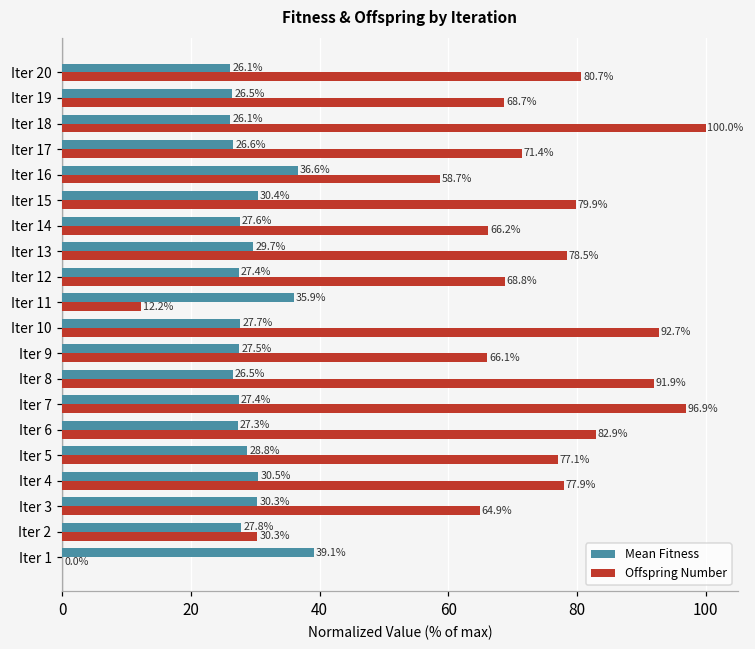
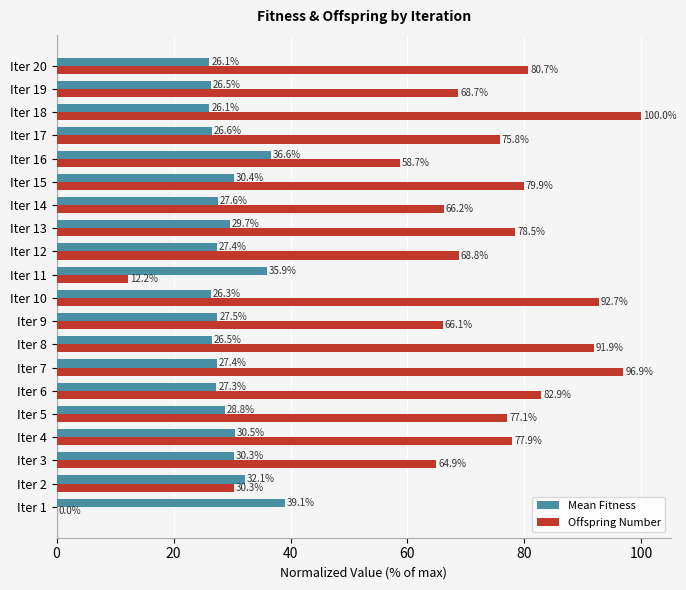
  {
    "Mean Fitness": {
      "Iter 20": "26.1%",
      "Iter 19": "26.5%",
      "Iter 18": "26.1%",
      "Iter 17": "26.6%",
      "Iter 16": "36.6%",
      "Iter 15": "30.4%",
      "Iter 14": "27.6%",
      "Iter 13": "29.7%",
      "Iter 12": "27.4%",
      "Iter 11": "35.9%",
-     "Iter 10": "27.7%",
+     "Iter 10": "26.3%",
      "Iter 9": "27.5%",
      "Iter 8": "26.5%",
      "Iter 7": "27.4%",
      "Iter 6": "27.3%",
      "Iter 5": "28.8%",
      "Iter 4": "30.5%",
      "Iter 3": "30.3%",
-     "Iter 2": "27.8%",
+     "Iter 2": "32.1%",
      "Iter 1": "39.1%"
    },
    "Offspring Number": {
      "Iter 20": "80.7%",
      "Iter 19": "68.7%",
      "Iter 18": "100.0%",
-     "Iter 17": "71.4%",
+     "Iter 17": "75.8%",
      "Iter 16": "58.7%",
      "Iter 15": "79.9%",
      "Iter 14": "66.2%",
      "Iter 13": "78.5%",
      "Iter 12": "68.8%",
      "Iter 11": "12.2%",
      "Iter 10": "92.7%",
      "Iter 9": "66.1%",
      "Iter 8": "91.9%",
      "Iter 7": "96.9%",
      "Iter 6": "82.9%",
      "Iter 5": "77.1%",
      "Iter 4": "77.9%",
      "Iter 3": "64.9%",
      "Iter 2": "30.3%",
      "Iter 1": "0.0%"
    }
  }
